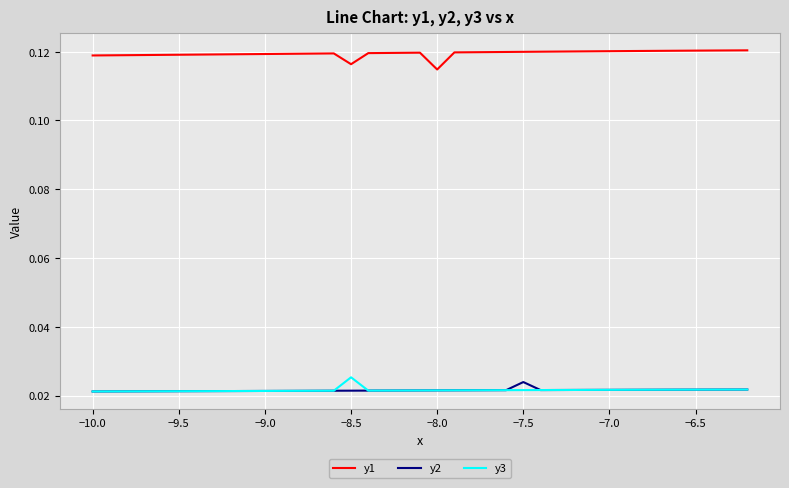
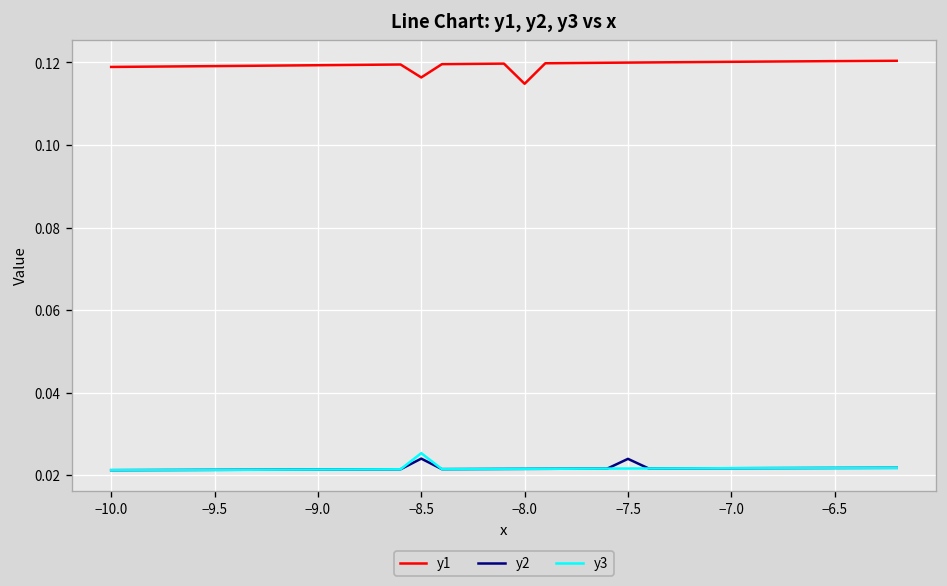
  {
    "y1": {
      "−10.0": 0.119,
      "−9.5": 0.119,
      "−9.0": 0.119,
      "−8.5": 0.116,
      "−8.0": 0.115,
      "−7.5": 0.120,
      "−7.0": 0.120,
      "−6.5": 0.120
    },
    "y2": {
-     "−8.5": 0.021,
+     "−8.5": 0.024,
      "−7.5": 0.024
    },
    "y3": {
      "−8.5": 0.025,
      "−7.5": 0.022
    }
  }
